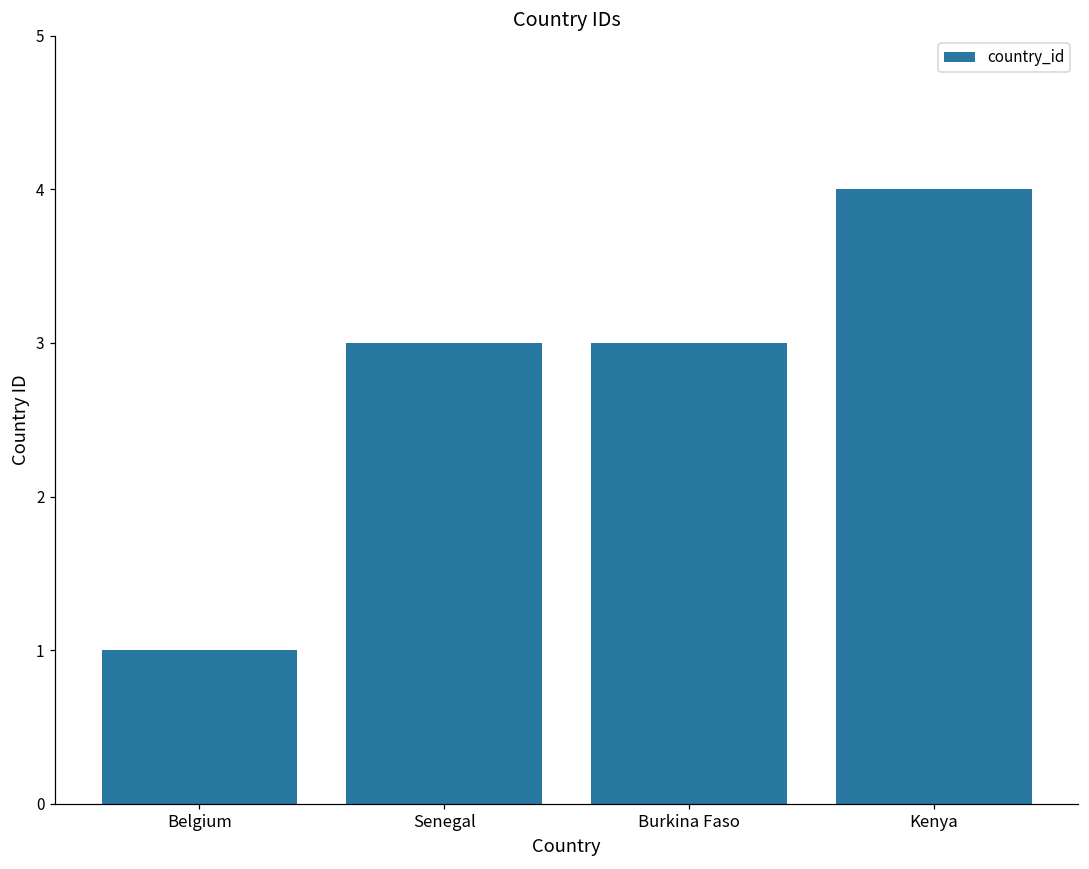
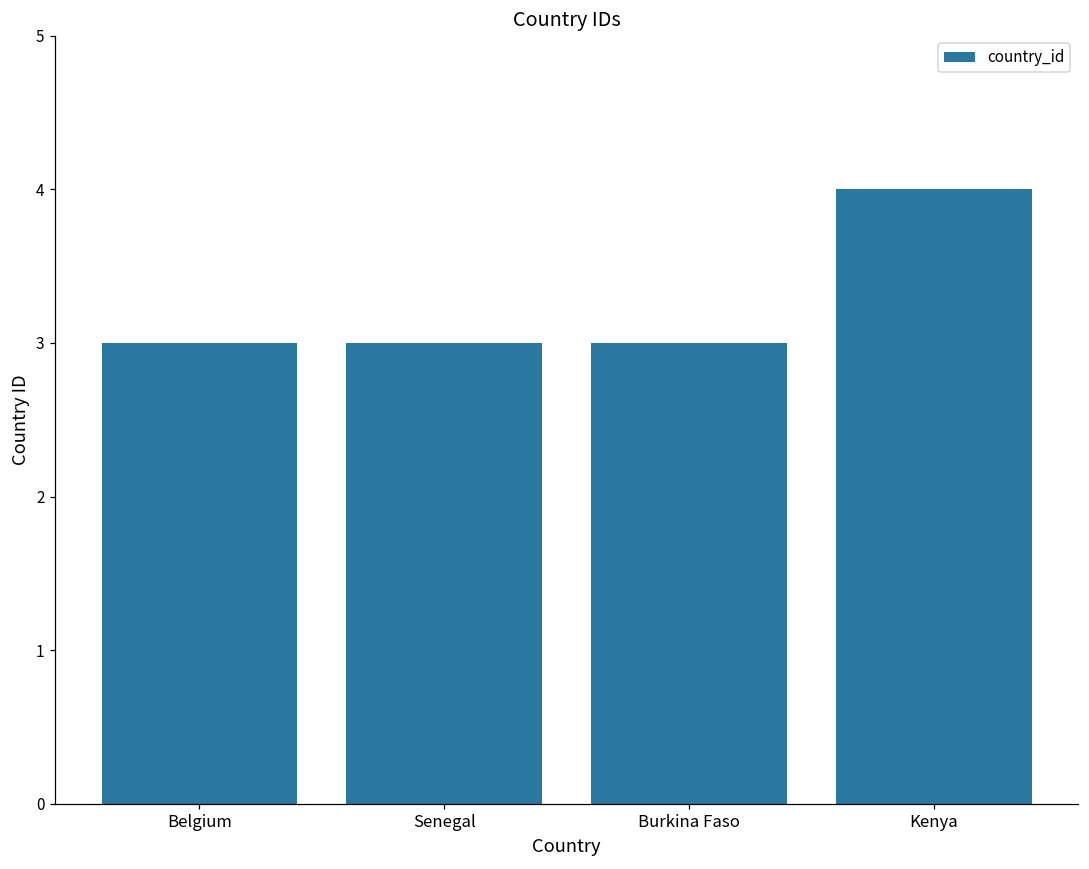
  {
-   "Belgium": 1,
+   "Belgium": 3,
    "Senegal": 3,
    "Burkina Faso": 3,
    "Kenya": 4
  }
